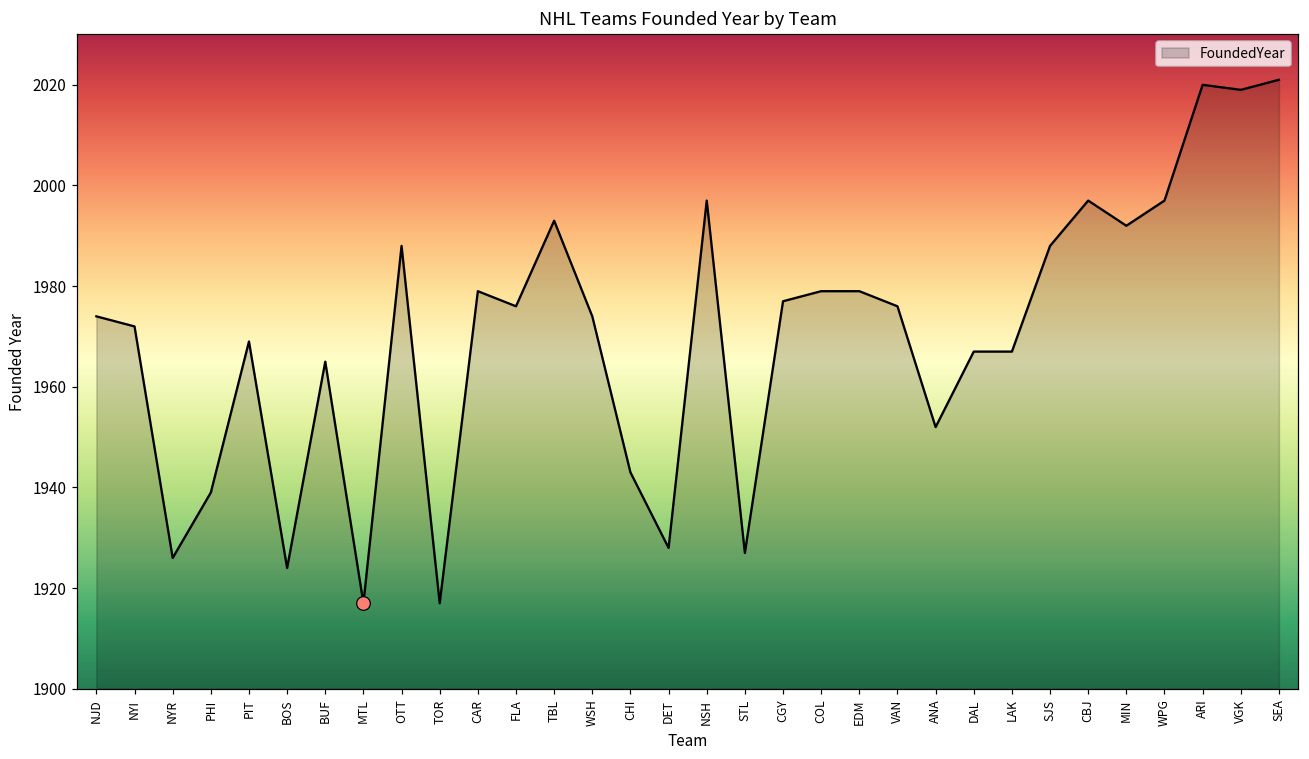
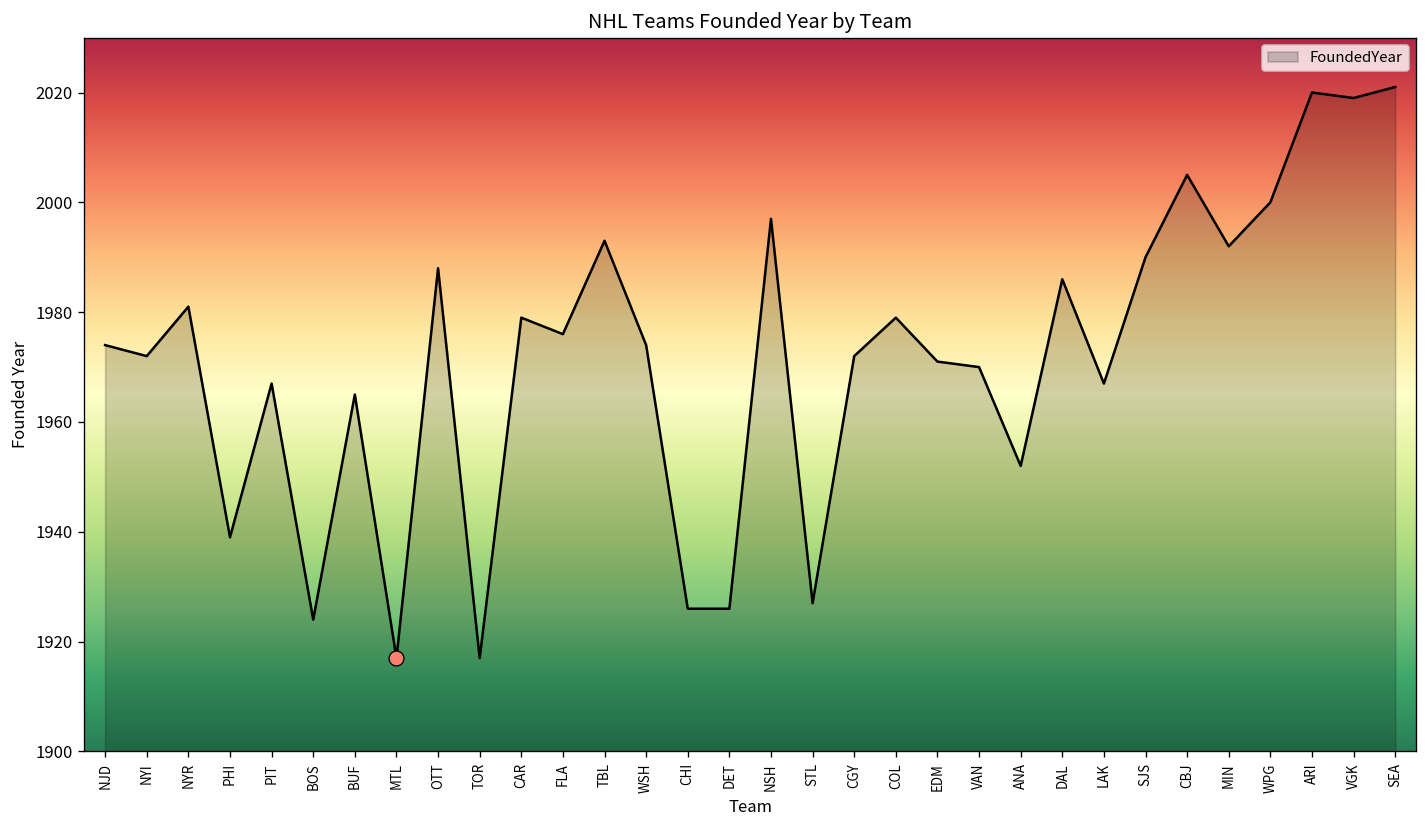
  {
    "FoundedYear": {
      "NJD": 1974,
      "NYI": 1972,
-     "NYR": 1926,
+     "NYR": 1981,
      "PHI": 1939,
-     "PIT": 1969,
+     "PIT": 1967,
      "BOS": 1924,
      "BUF": 1965,
      "OTT": 1988,
      "TOR": 1917,
      "CAR": 1979,
      "FLA": 1976,
      "TBL": 1993,
      "WSH": 1974,
-     "CHI": 1943,
-     "DET": 1928,
+     "CHI": 1926,
+     "DET": 1926,
      "NSH": 1997,
      "STL": 1927,
-     "CGY": 1977,
+     "CGY": 1972,
      "COL": 1979,
-     "EDM": 1979,
-     "VAN": 1976,
+     "EDM": 1971,
+     "VAN": 1970,
      "ANA": 1952,
-     "DAL": 1967,
+     "DAL": 1986,
      "LAK": 1967,
-     "SJS": 1988,
-     "CBJ": 1997,
+     "SJS": 1990,
+     "CBJ": 2005,
      "MIN": 1992,
-     "WPG": 1997,
+     "WPG": 2000,
      "ARI": 2020,
      "VGK": 2019,
      "SEA": 2021
    }
  }
